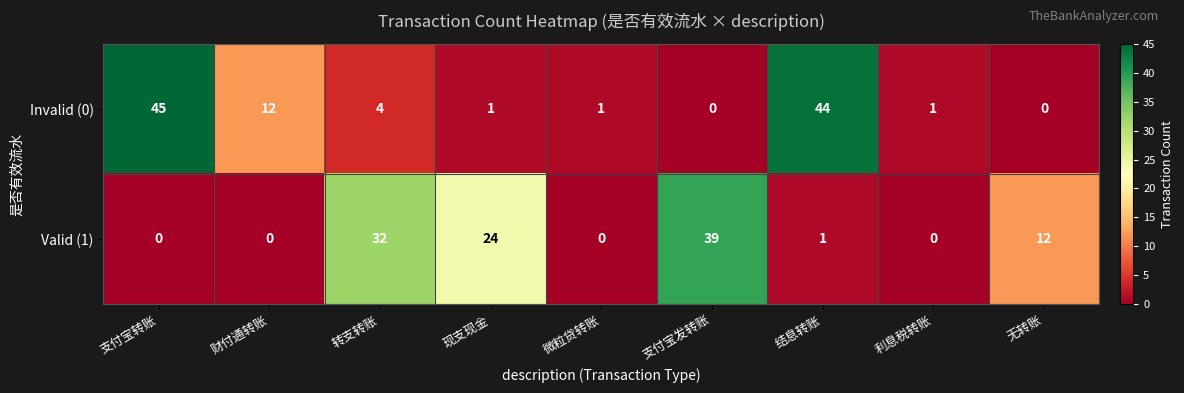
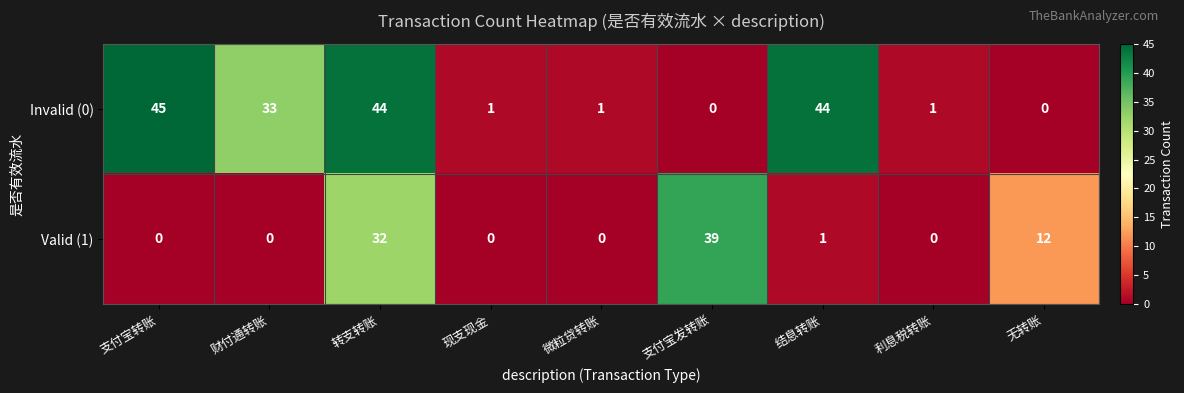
  {
    "Invalid (0)": {
      "支付宝转账": 45,
-     "财付通转账": 12,
-     "转支转账": 4,
+     "财付通转账": 33,
+     "转支转账": 44,
      "现支现金": 1,
      "微粒贷转账": 1,
      "支付宝发转账": 0,
      "结息转账": 44,
      "利息税转账": 1,
      "无转账": 0
    },
    "Valid (1)": {
      "支付宝转账": 0,
      "财付通转账": 0,
      "转支转账": 32,
-     "现支现金": 24,
+     "现支现金": 0,
      "微粒贷转账": 0,
      "支付宝发转账": 39,
      "结息转账": 1,
      "利息税转账": 0,
      "无转账": 12
    }
  }
